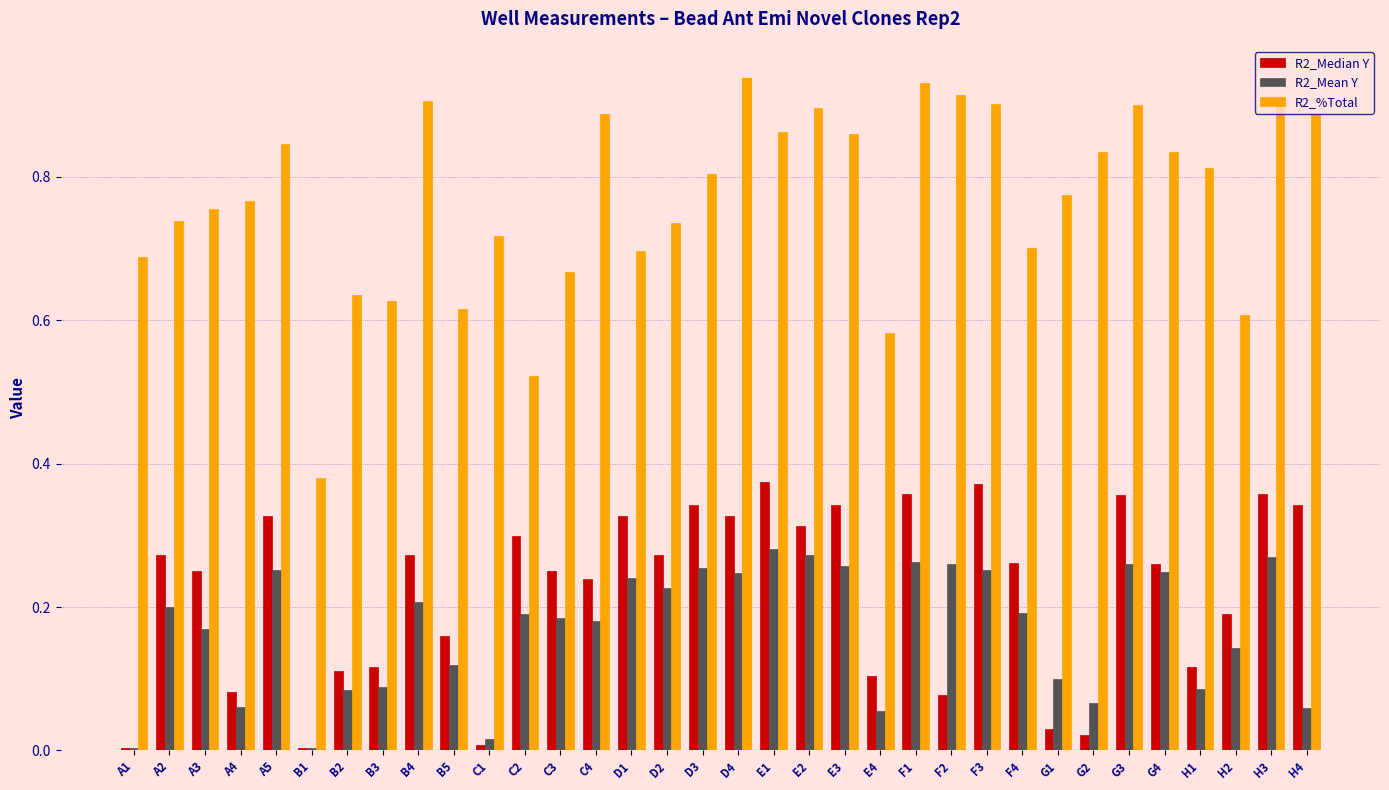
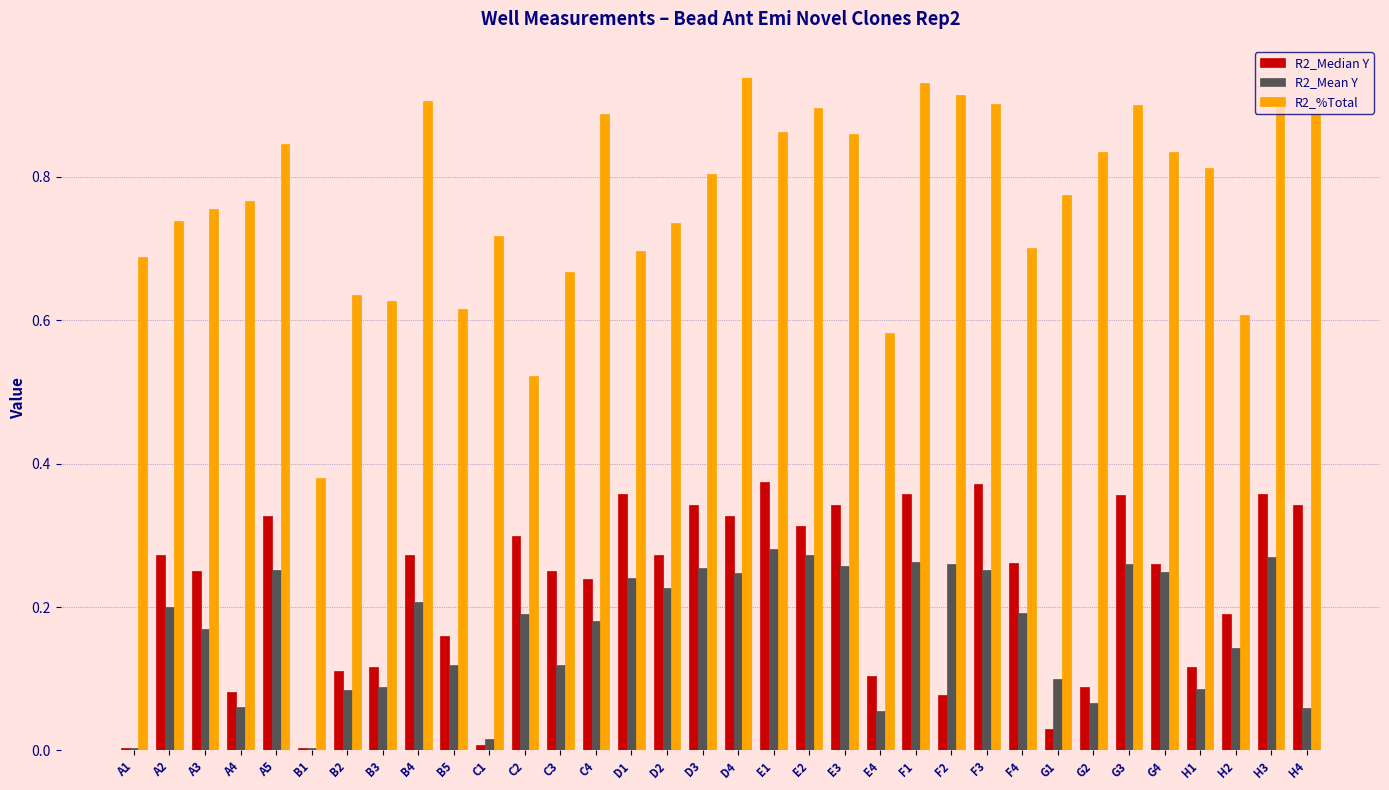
  {
    "R2_Median Y": {
      "A1": 0.00,
      "A2": 0.27,
      "A3": 0.25,
      "A4": 0.08,
      "A5": 0.33,
      "B1": 0.00,
      "B2": 0.11,
      "B3": 0.12,
      "B4": 0.27,
      "B5": 0.16,
      "C1": 0.01,
      "C2": 0.30,
      "C3": 0.25,
      "C4": 0.24,
-     "D1": 0.33,
+     "D1": 0.36,
      "D2": 0.27,
      "D3": 0.34,
      "D4": 0.33,
      "E1": 0.37,
      "E2": 0.31,
      "E3": 0.34,
      "E4": 0.10,
      "F1": 0.36,
      "F2": 0.08,
      "F3": 0.37,
      "F4": 0.26,
      "G1": 0.03,
-     "G2": 0.02,
+     "G2": 0.09,
      "G3": 0.36,
      "G4": 0.26,
      "H1": 0.12,
      "H2": 0.19,
      "H3": 0.36,
      "H4": 0.34
    },
    "R2_Mean Y": {
      "A2": 0.20,
      "A3": 0.17,
      "A4": 0.06,
      "A5": 0.25,
      "B1": 0.00,
      "B2": 0.08,
      "B3": 0.09,
      "B4": 0.21,
      "B5": 0.12,
      "C1": 0.02,
      "C2": 0.19,
-     "C3": 0.18,
+     "C3": 0.12,
      "C4": 0.18,
      "D1": 0.24,
      "D2": 0.23,
      "D3": 0.25,
      "D4": 0.25,
      "E1": 0.28,
      "E2": 0.27,
      "E3": 0.26,
      "E4": 0.06,
      "F1": 0.26,
      "F2": 0.26,
      "F3": 0.25,
      "F4": 0.19,
      "G1": 0.10,
      "G2": 0.07,
      "G3": 0.26,
      "G4": 0.25,
      "H1": 0.09,
      "H2": 0.14,
      "H3": 0.27,
      "H4": 0.06
    }
  }
